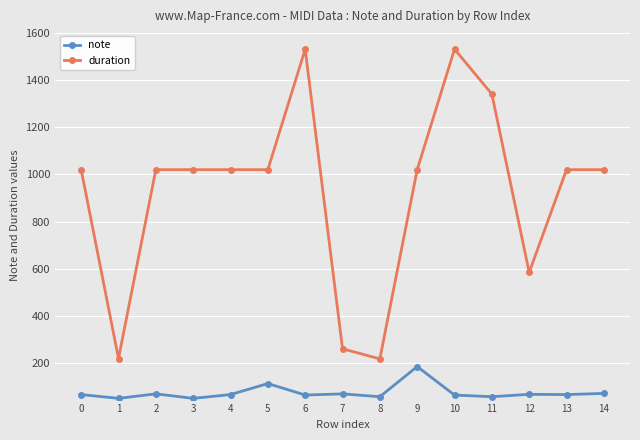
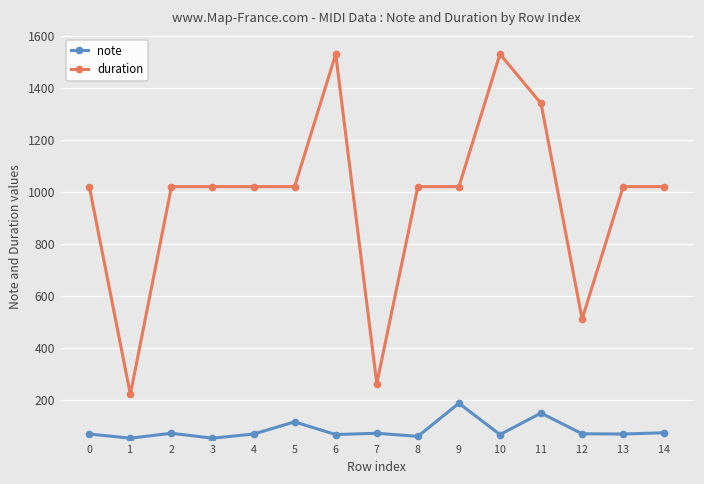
  {
    "note": {
      "0": 70,
      "1": 50,
      "2": 70,
      "3": 50,
      "4": 70,
      "5": 110,
      "6": 70,
      "7": 70,
      "8": 60,
      "9": 190,
      "10": 70,
-     "11": 60,
+     "11": 150,
      "12": 70,
      "13": 70,
      "14": 70
    },
    "duration": {
      "0": 1020,
      "1": 220,
      "2": 1020,
      "3": 1020,
      "4": 1020,
      "5": 1020,
      "6": 1530,
      "7": 260,
-     "8": 220,
+     "8": 1020,
      "9": 1020,
      "10": 1530,
      "11": 1340,
-     "12": 590,
+     "12": 510,
      "13": 1020,
      "14": 1020
    }
  }
